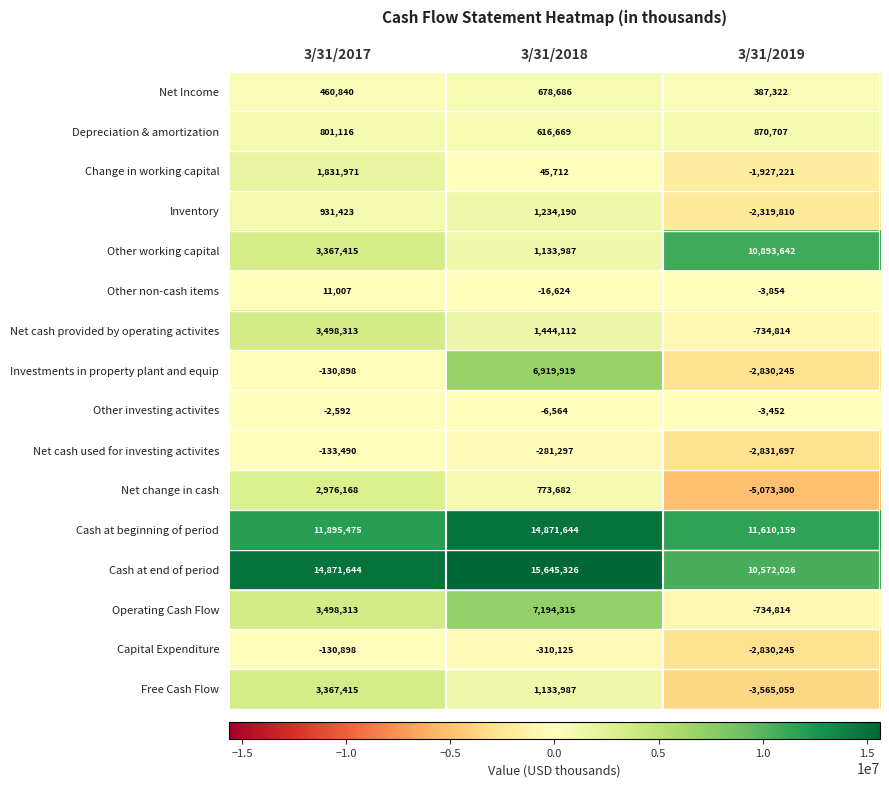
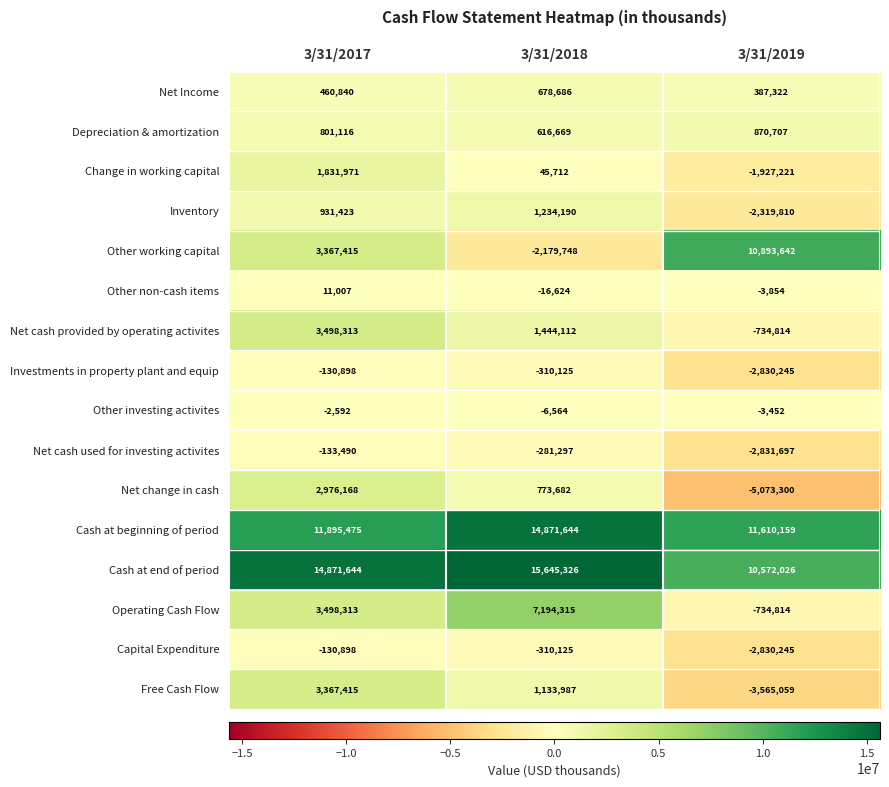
  {
    "Net Income": {
      "3/31/2017": "460,840",
      "3/31/2018": "678,686",
      "3/31/2019": "387,322"
    },
    "Depreciation & amortization": {
      "3/31/2017": "801,116",
      "3/31/2018": "616,669",
      "3/31/2019": "870,707"
    },
    "Change in working capital": {
      "3/31/2017": "1,831,971",
      "3/31/2018": "45,712",
      "3/31/2019": "-1,927,221"
    },
    "Inventory": {
      "3/31/2017": "931,423",
      "3/31/2018": "1,234,190",
      "3/31/2019": "-2,319,810"
    },
    "Other working capital": {
      "3/31/2017": "3,367,415",
-     "3/31/2018": "1,133,987",
+     "3/31/2018": "-2,179,748",
      "3/31/2019": "10,893,642"
    },
    "Other non-cash items": {
      "3/31/2017": "11,007",
      "3/31/2018": "-16,624",
      "3/31/2019": "-3,854"
    },
    "Net cash provided by operating activites": {
      "3/31/2017": "3,498,313",
      "3/31/2018": "1,444,112",
      "3/31/2019": "-734,814"
    },
    "Investments in property plant and equip": {
      "3/31/2017": "-130,898",
-     "3/31/2018": "6,919,919",
+     "3/31/2018": "-310,125",
      "3/31/2019": "-2,830,245"
    },
    "Other investing activites": {
      "3/31/2017": "-2,592",
      "3/31/2018": "-6,564",
      "3/31/2019": "-3,452"
    },
    "Net cash used for investing activites": {
      "3/31/2017": "-133,490",
      "3/31/2018": "-281,297",
      "3/31/2019": "-2,831,697"
    },
    "Net change in cash": {
      "3/31/2017": "2,976,168",
      "3/31/2018": "773,682",
      "3/31/2019": "-5,073,300"
    },
    "Cash at beginning of period": {
      "3/31/2017": "11,895,475",
      "3/31/2018": "14,871,644",
      "3/31/2019": "11,610,159"
    },
    "Cash at end of period": {
      "3/31/2017": "14,871,644",
      "3/31/2018": "15,645,326",
      "3/31/2019": "10,572,026"
    },
    "Operating Cash Flow": {
      "3/31/2017": "3,498,313",
      "3/31/2018": "7,194,315",
      "3/31/2019": "-734,814"
    },
    "Capital Expenditure": {
      "3/31/2017": "-130,898",
      "3/31/2018": "-310,125",
      "3/31/2019": "-2,830,245"
    },
    "Free Cash Flow": {
      "3/31/2017": "3,367,415",
      "3/31/2018": "1,133,987",
      "3/31/2019": "-3,565,059"
    }
  }
